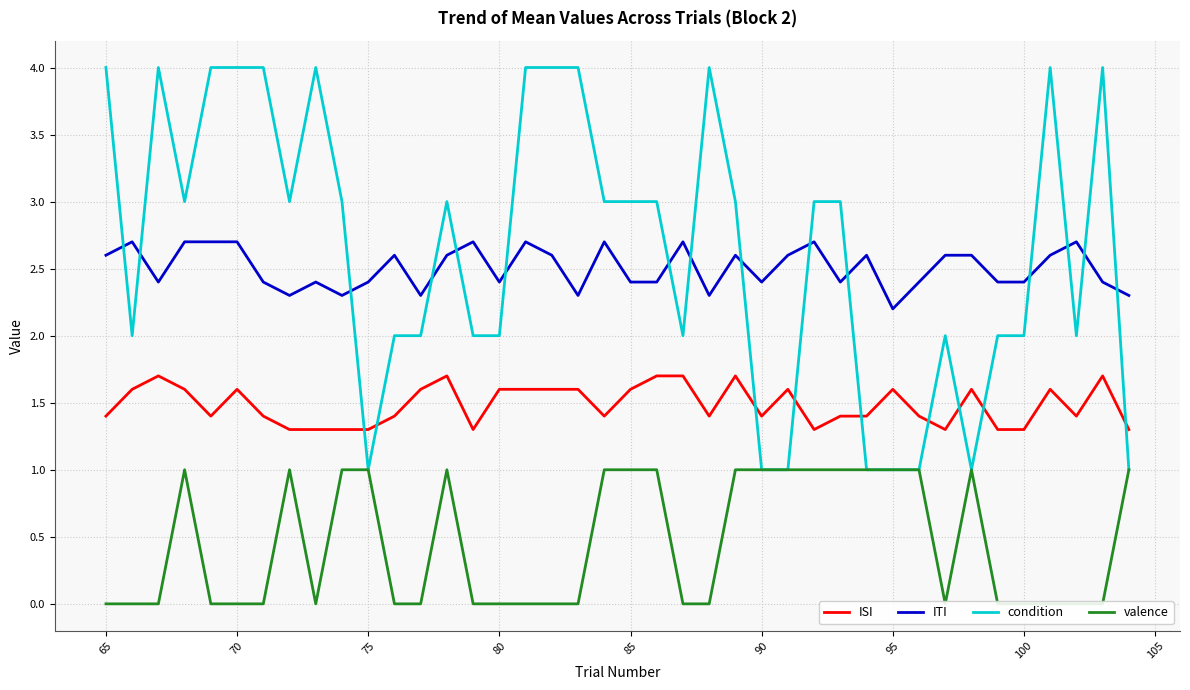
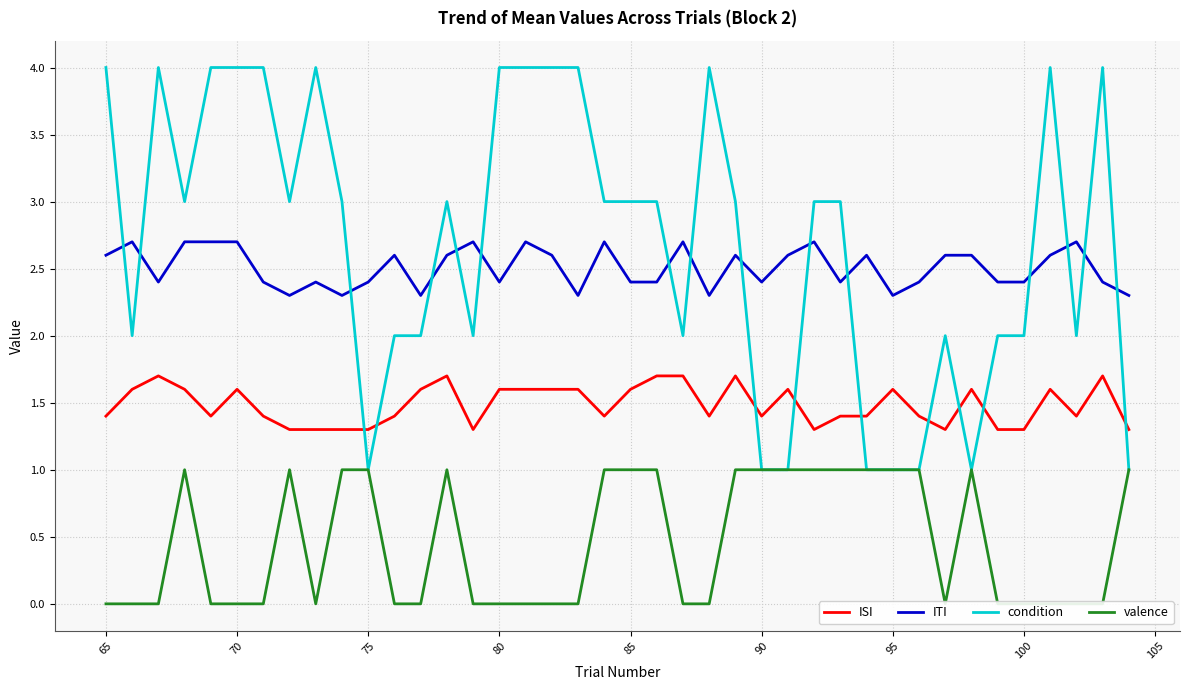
  {
    "ISI": {
      "65": 1.4,
      "70": 1.6,
      "75": 1.3,
      "80": 1.6,
      "85": 1.6,
      "90": 1.4,
      "95": 1.6,
      "100": 1.3
    },
    "ITI": {
      "65": 2.6,
      "70": 2.7,
      "75": 2.4,
      "80": 2.4,
      "85": 2.4,
      "90": 2.4,
-     "95": 2.2,
+     "95": 2.3,
      "100": 2.4
    },
    "condition": {
      "65": 4,
      "70": 4,
-     "80": 2,
+     "80": 4,
      "85": 3,
      "100": 2
    },
    "valence": {
      "65": 0.0,
      "70": 0.0,
      "80": 0.0,
      "85": 1.0
    }
  }
